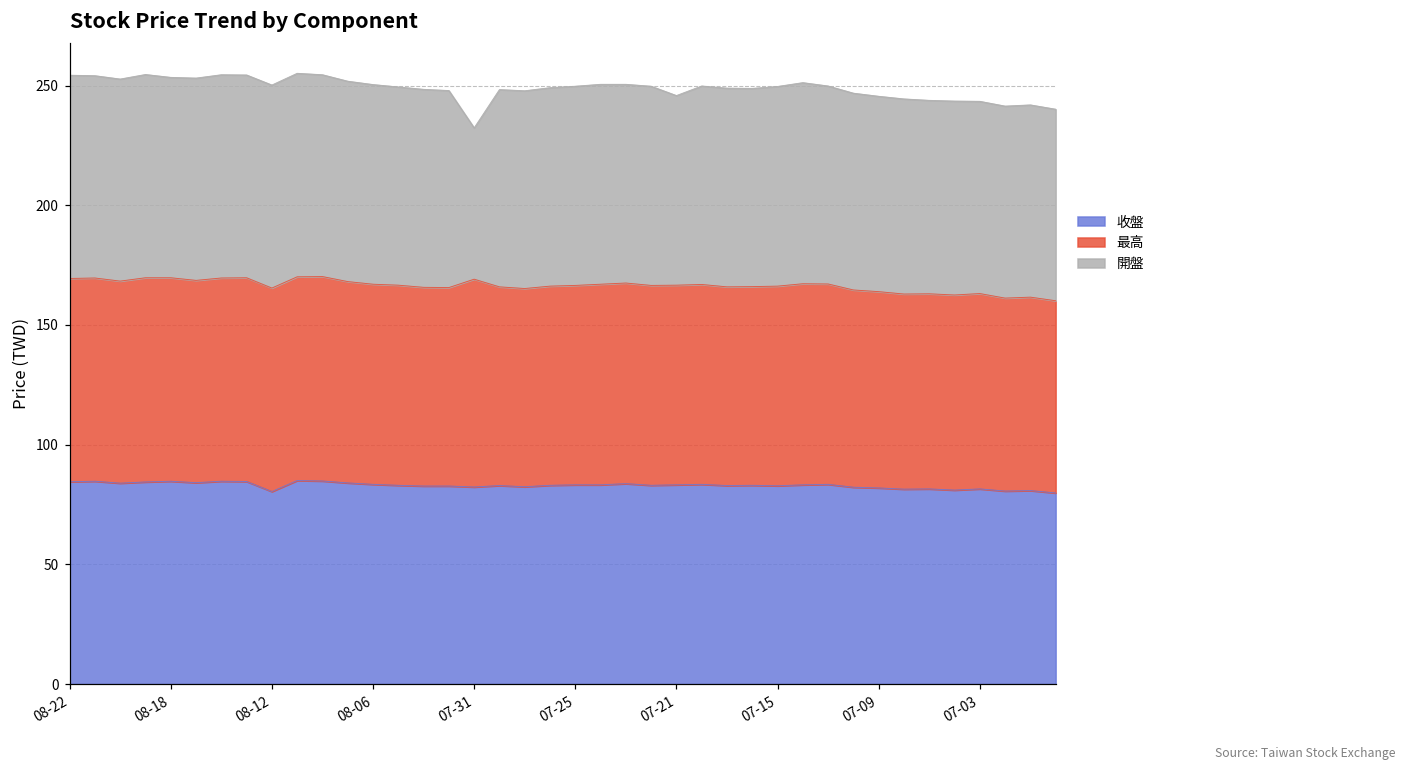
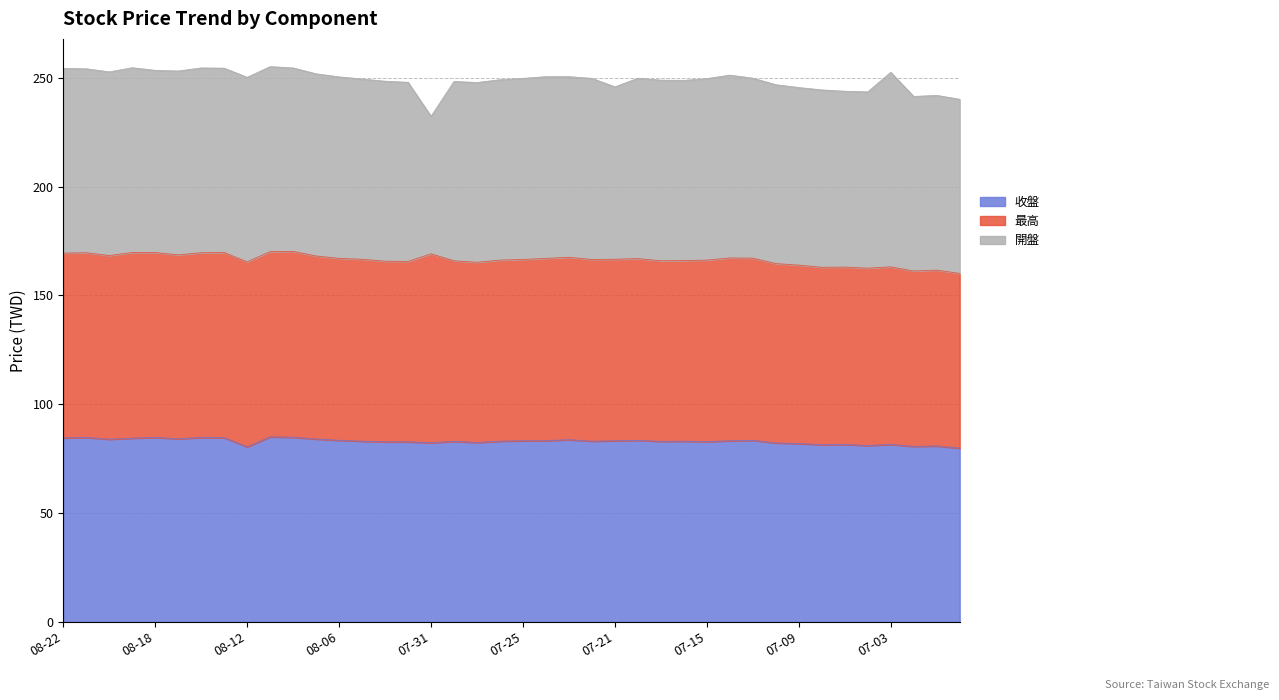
  {
    "收盤": {
      "08-22": 85,
      "08-18": 85,
      "08-12": 80,
      "08-06": 83,
      "07-31": 82,
      "07-25": 83,
      "07-21": 83,
      "07-15": 83,
      "07-09": 82,
      "07-03": 82
    },
    "最高": {
      "08-22": 85,
      "08-18": 85,
      "08-12": 85,
      "08-06": 84,
      "07-31": 87,
      "07-25": 83,
      "07-21": 83,
      "07-15": 83,
      "07-09": 82,
      "07-03": 82
    },
    "開盤": {
      "08-22": 85,
      "08-18": 84,
      "08-12": 85,
      "08-06": 83,
      "07-31": 63,
      "07-25": 83,
      "07-21": 79,
      "07-15": 83,
      "07-09": 82,
-     "07-03": 80
+     "07-03": 89
    }
  }
